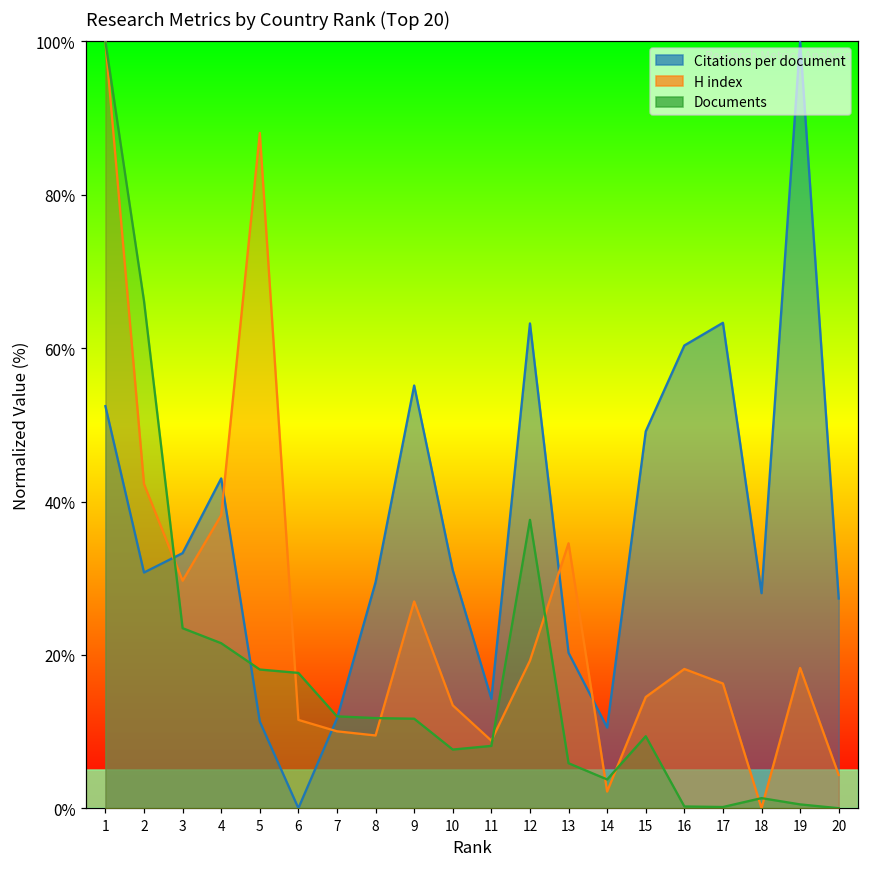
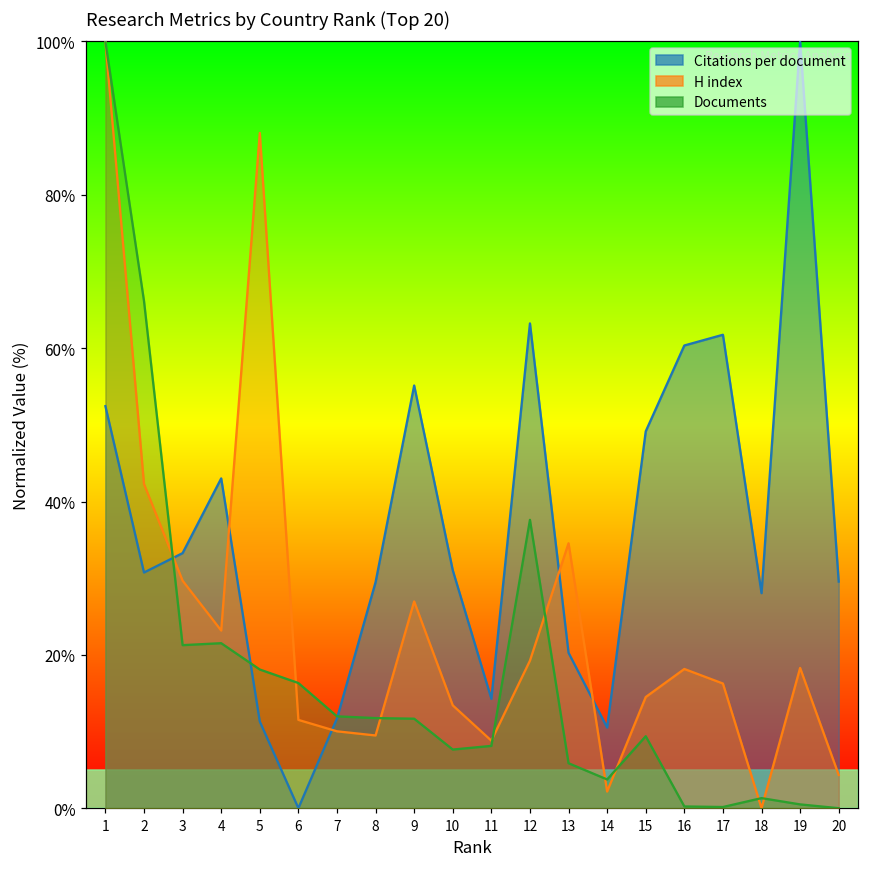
  {
    "Citations per document": {
      "1": "52%",
      "2": "31%",
      "3": "33%",
      "4": "43%",
      "5": "11%",
      "8": "29%",
      "9": "55%",
      "10": "31%",
      "11": "14%",
      "12": "63%",
      "13": "20%",
      "14": "11%",
      "15": "49%",
      "16": "60%",
-     "17": "63%",
+     "17": "62%",
      "18": "28%",
      "19": "100%",
-     "20": "27%"
+     "20": "30%"
    },
    "H index": {
      "2": "42%",
      "3": "30%",
-     "4": "38%",
+     "4": "23%",
      "5": "88%",
      "6": "12%",
      "7": "10%",
      "8": "9%",
      "9": "27%",
      "10": "13%",
      "11": "9%",
      "12": "19%",
      "13": "35%",
      "15": "14%",
      "16": "18%",
      "17": "16%",
      "19": "18%"
    },
    "Documents": {
      "2": "66%",
-     "3": "23%",
+     "3": "21%",
      "4": "22%",
      "5": "18%",
-     "6": "18%",
+     "6": "16%",
      "8": "12%",
      "9": "12%",
      "10": "8%",
      "11": "8%",
      "12": "38%",
      "13": "6%",
      "15": "9%"
    }
  }
